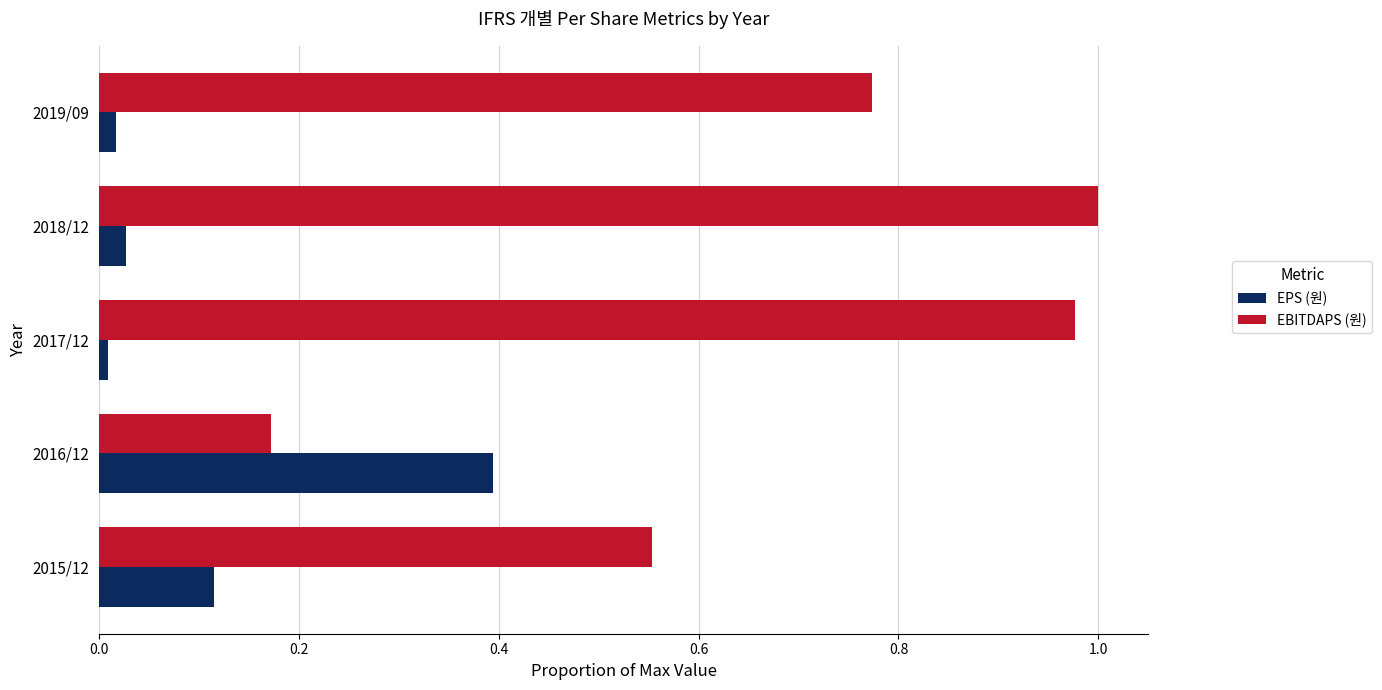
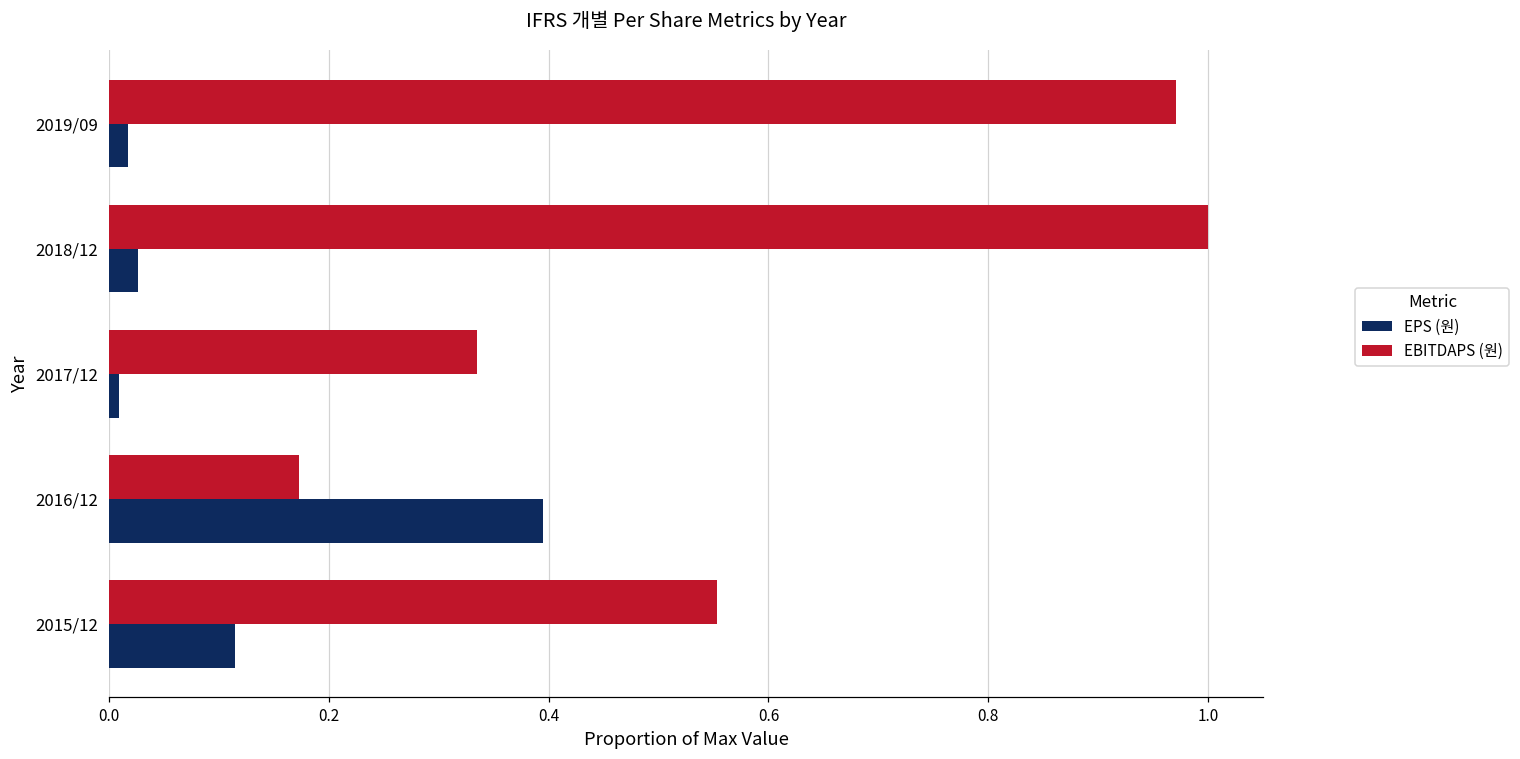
  {
    "EPS (원)": {
      "2019/09": 0.02,
      "2018/12": 0.03,
      "2017/12": 0.01,
      "2016/12": 0.39,
      "2015/12": 0.11
    },
    "EBITDAPS (원)": {
-     "2019/09": 0.77,
+     "2019/09": 0.97,
      "2018/12": 1.00,
-     "2017/12": 0.98,
+     "2017/12": 0.33,
      "2016/12": 0.17,
      "2015/12": 0.55
    }
  }
